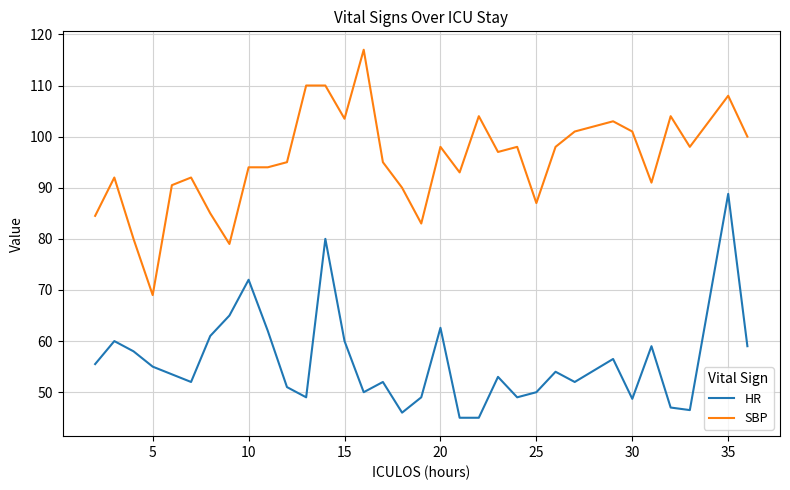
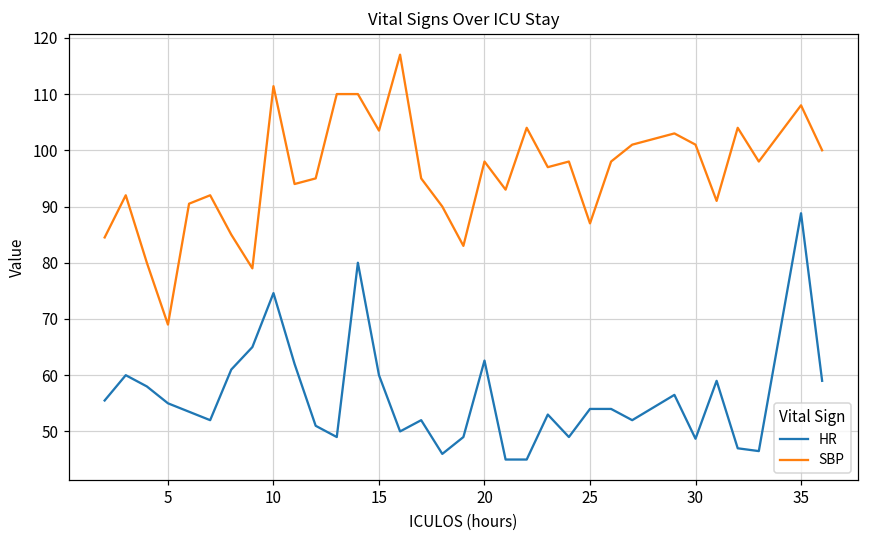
  {
    "HR": {
      "5": 55,
-     "10": 72,
+     "10": 75,
      "15": 60,
      "20": 63,
-     "25": 50,
+     "25": 54,
      "30": 49,
      "35": 89
    },
    "SBP": {
      "5": 69,
-     "10": 94,
+     "10": 111,
      "15": 104,
      "20": 98,
      "25": 87,
      "30": 101,
      "35": 108
    }
  }
